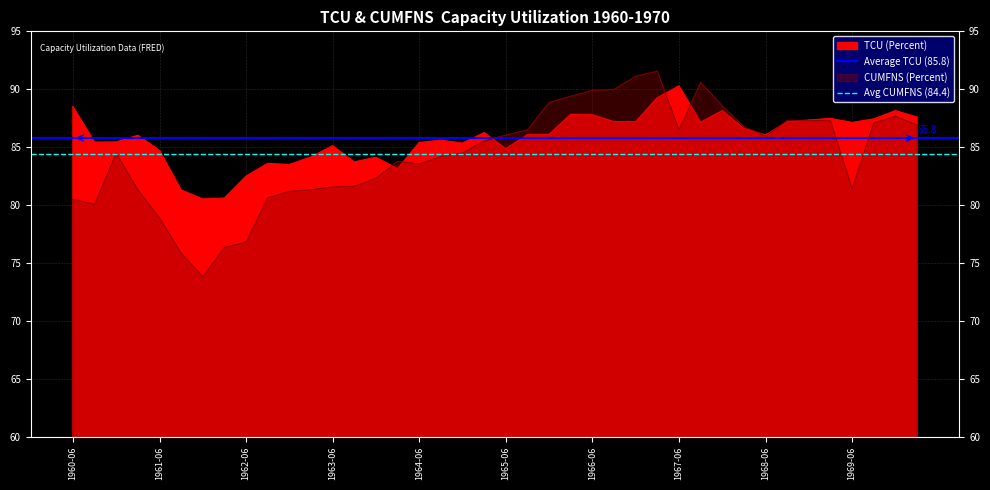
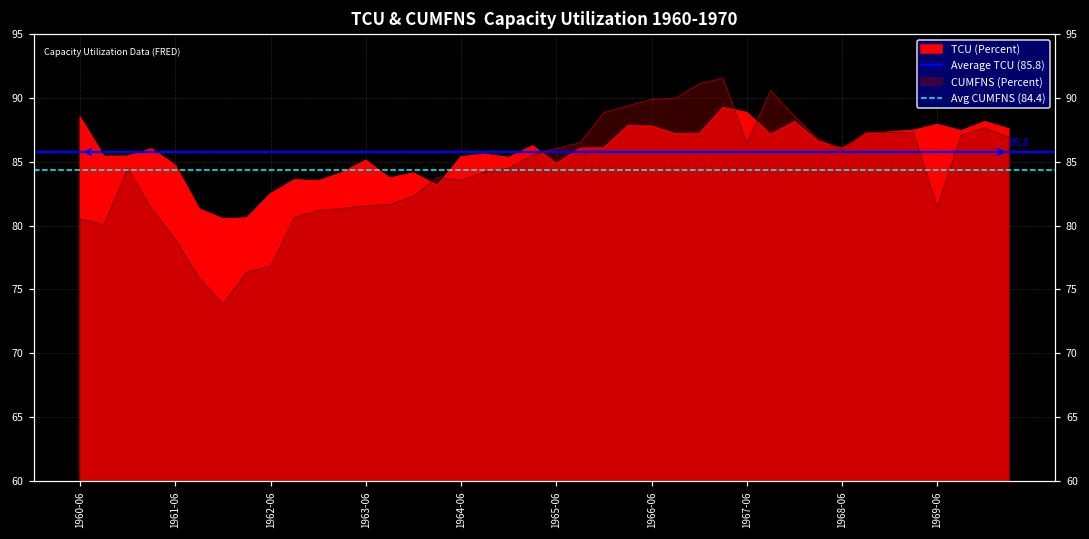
  {
    "TCU (Percent)": {
      "1960-06": 88.5,
      "1961-06": 84.7,
      "1962-06": 82.5,
      "1963-06": 85.1,
      "1964-06": 85.4,
      "1965-06": 84.9,
      "1966-06": 87.8,
-     "1967-06": 90.3,
-     "1969-06": 87.1
+     "1967-06": 88.9,
+     "1969-06": 87.9
    },
    "CUMFNS (Percent)": {
      "1960-06": 80.5,
      "1961-06": 78.9,
      "1962-06": 76.8,
      "1963-06": 81.6,
      "1964-06": 83.6,
      "1965-06": 86.1,
      "1966-06": 89.9,
      "1967-06": 86.5,
      "1969-06": 81.4
    }
  }
